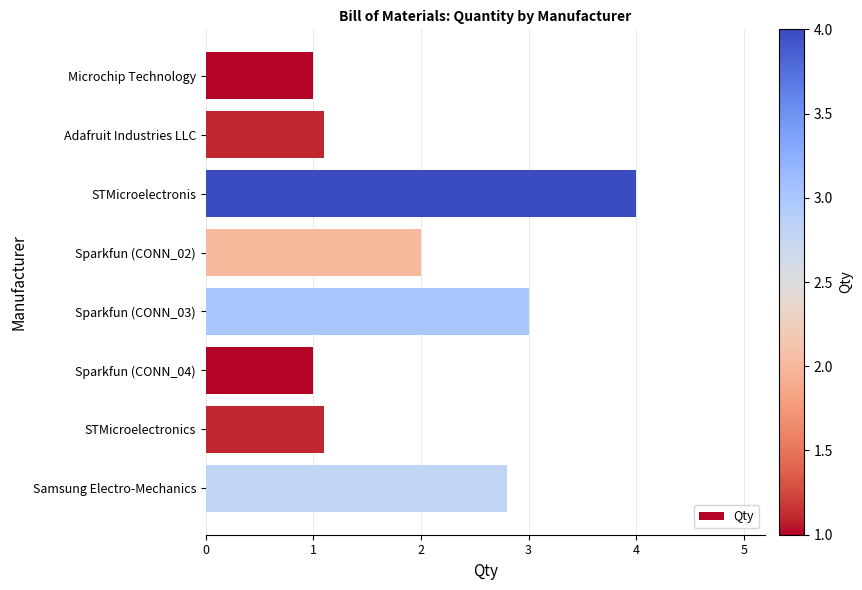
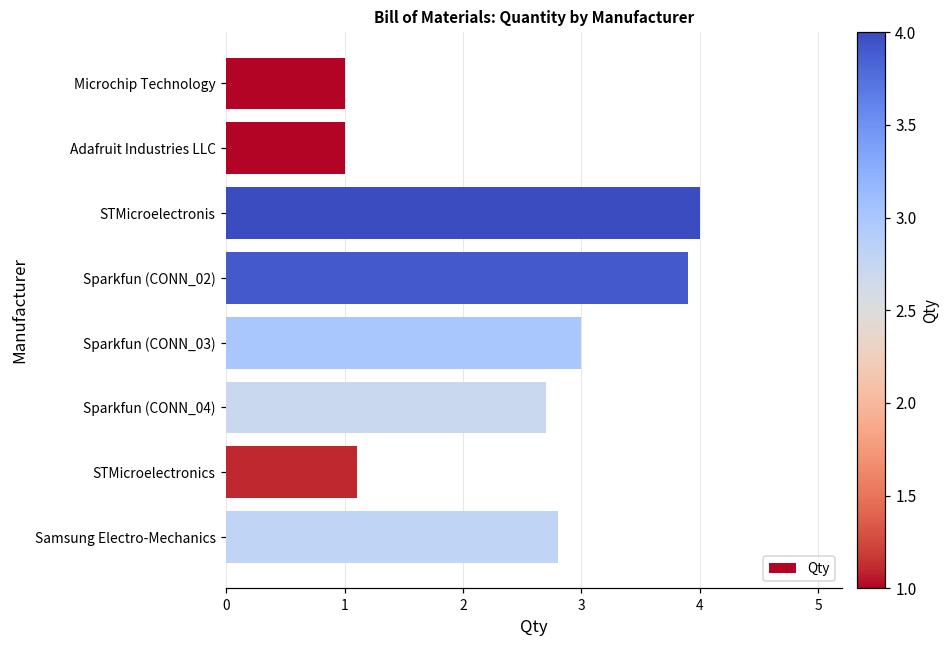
  {
    "Microchip Technology": 1.0,
-   "Adafruit Industries LLC": 1.1,
+   "Adafruit Industries LLC": 1.0,
    "STMicroelectronis": 4.0,
-   "Sparkfun (CONN_02)": 2.0,
+   "Sparkfun (CONN_02)": 3.9,
    "Sparkfun (CONN_03)": 3.0,
-   "Sparkfun (CONN_04)": 1.0,
+   "Sparkfun (CONN_04)": 2.7,
    "STMicroelectronics": 1.1,
    "Samsung Electro-Mechanics": 2.8
  }
